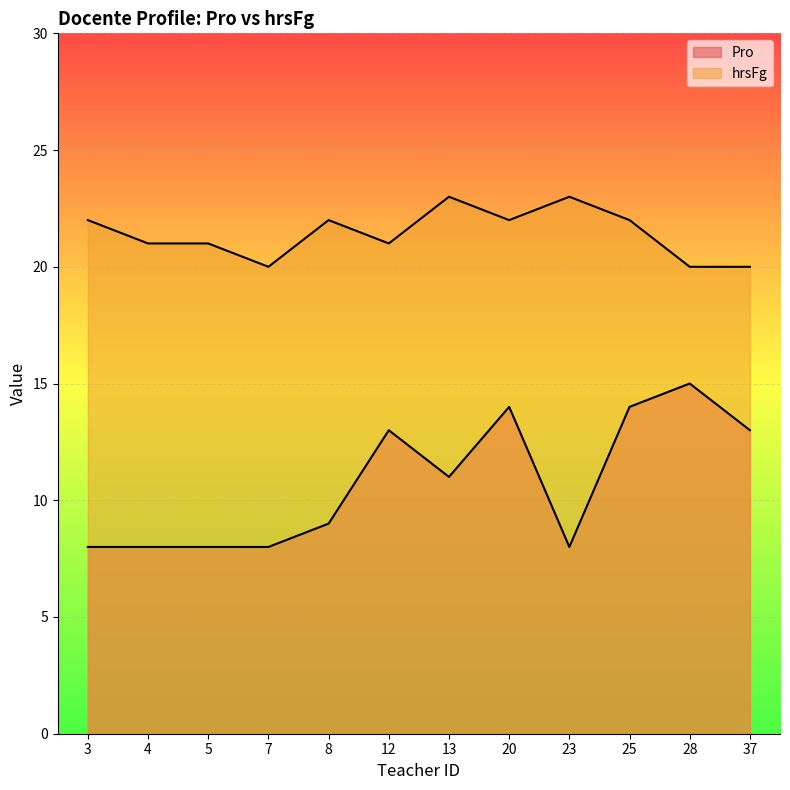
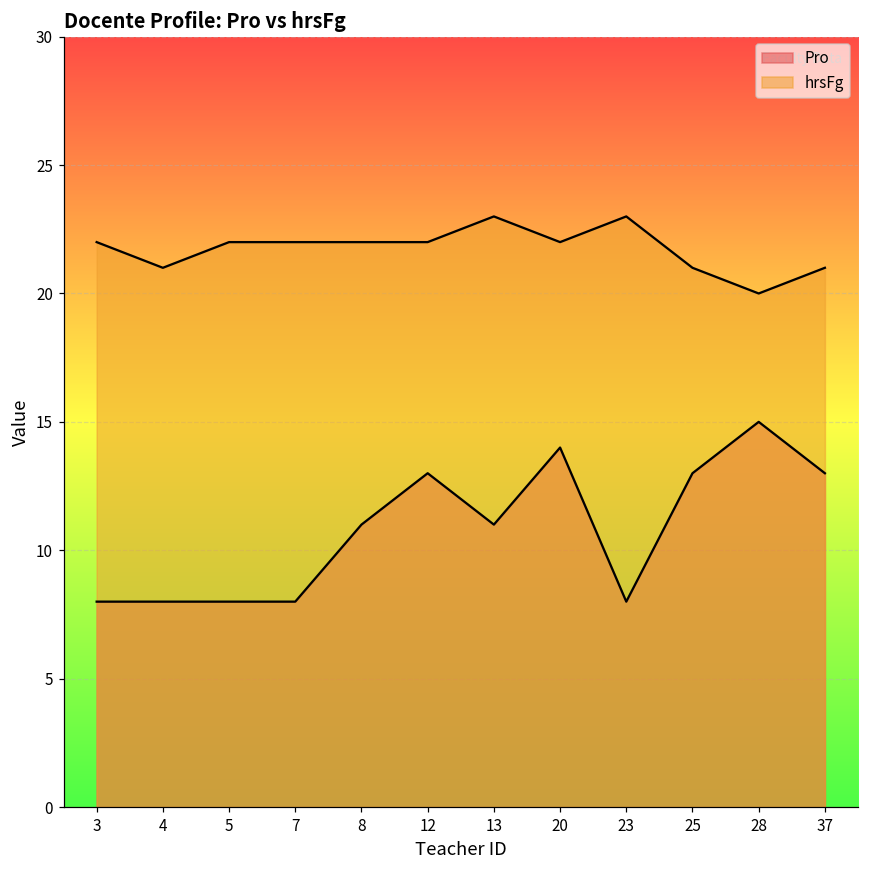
  {
    "Pro": {
      "3": 8,
      "4": 8,
      "5": 8,
      "7": 8,
-     "8": 9,
+     "8": 11,
      "12": 13,
      "13": 11,
      "20": 14,
      "23": 8,
-     "25": 14,
+     "25": 13,
      "28": 15,
      "37": 13
    },
    "hrsFg": {
      "3": 22,
      "4": 21,
-     "5": 21,
-     "7": 20,
+     "5": 22,
+     "7": 22,
      "8": 22,
-     "12": 21,
+     "12": 22,
      "13": 23,
      "20": 22,
      "23": 23,
-     "25": 22,
+     "25": 21,
      "28": 20,
-     "37": 20
+     "37": 21
    }
  }
